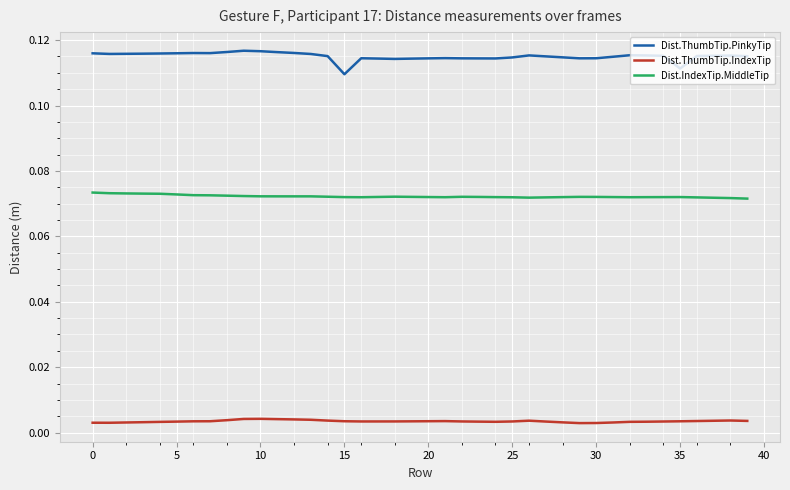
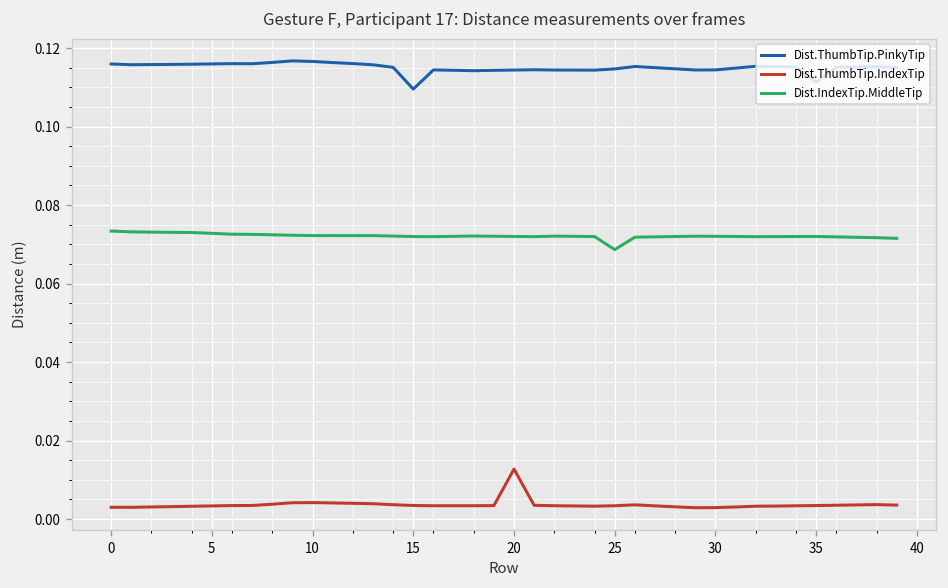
  {
    "Dist.ThumbTip.PinkyTip": {
      "0": 0.116,
      "5": 0.116,
      "10": 0.117,
      "15": 0.110,
      "20": 0.114,
      "25": 0.115,
      "30": 0.114
    },
    "Dist.ThumbTip.IndexTip": {
      "0": 0.003,
      "5": 0.003,
      "10": 0.004,
      "15": 0.003,
-     "20": 0.003,
+     "20": 0.013,
      "25": 0.003,
      "30": 0.003,
      "35": 0.003
    },
    "Dist.IndexTip.MiddleTip": {
      "0": 0.073,
      "5": 0.073,
      "10": 0.072,
      "15": 0.072,
      "20": 0.072,
-     "25": 0.072,
+     "25": 0.069,
      "30": 0.072,
      "35": 0.072
    }
  }
